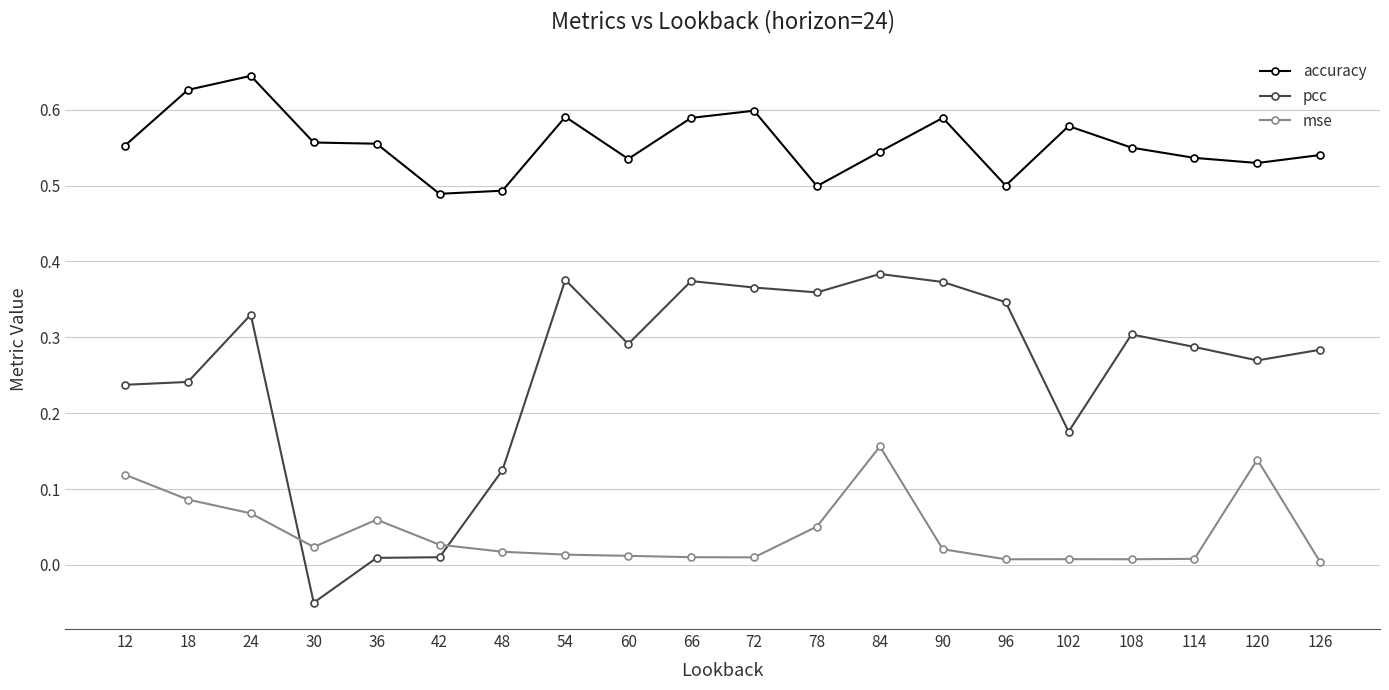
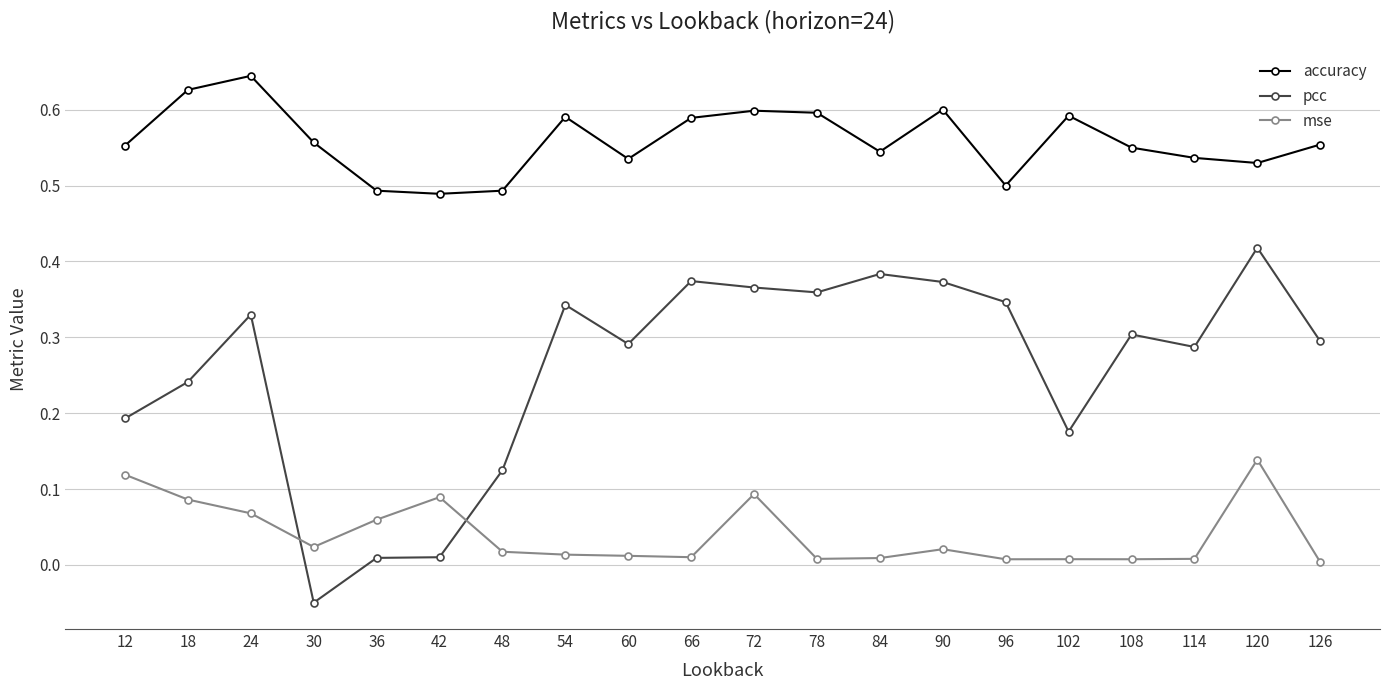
  {
    "accuracy": {
      "12": 0.55,
      "18": 0.63,
      "24": 0.64,
      "30": 0.56,
-     "36": 0.56,
+     "36": 0.49,
      "42": 0.49,
      "48": 0.49,
      "54": 0.59,
      "60": 0.54,
      "66": 0.59,
      "72": 0.60,
-     "78": 0.50,
+     "78": 0.60,
      "84": 0.54,
-     "90": 0.59,
+     "90": 0.60,
      "96": 0.50,
-     "102": 0.58,
+     "102": 0.59,
      "108": 0.55,
      "114": 0.54,
      "120": 0.53,
-     "126": 0.54
+     "126": 0.55
    },
    "pcc": {
-     "12": 0.24,
+     "12": 0.19,
      "18": 0.24,
      "24": 0.33,
      "30": -0.05,
      "36": 0.01,
      "42": 0.01,
      "48": 0.12,
-     "54": 0.38,
+     "54": 0.34,
      "60": 0.29,
      "66": 0.37,
      "72": 0.37,
      "78": 0.36,
      "84": 0.38,
      "90": 0.37,
      "96": 0.35,
      "102": 0.18,
      "108": 0.30,
      "114": 0.29,
-     "120": 0.27,
-     "126": 0.28
+     "120": 0.42,
+     "126": 0.29
    },
    "mse": {
      "12": 0.12,
      "18": 0.09,
      "24": 0.07,
      "30": 0.02,
      "36": 0.06,
-     "42": 0.03,
+     "42": 0.09,
      "48": 0.02,
      "54": 0.01,
      "60": 0.01,
      "66": 0.01,
-     "72": 0.01,
-     "78": 0.05,
-     "84": 0.16,
+     "72": 0.09,
+     "78": 0.01,
+     "84": 0.01,
      "90": 0.02,
      "96": 0.01,
      "102": 0.01,
      "108": 0.01,
      "114": 0.01,
      "120": 0.14,
      "126": 0.00
    }
  }
